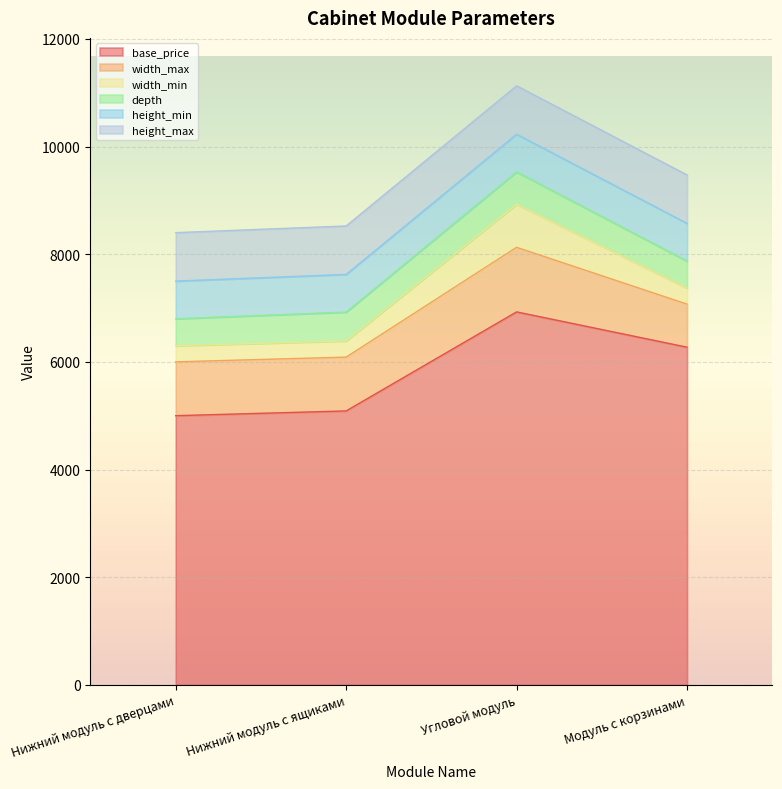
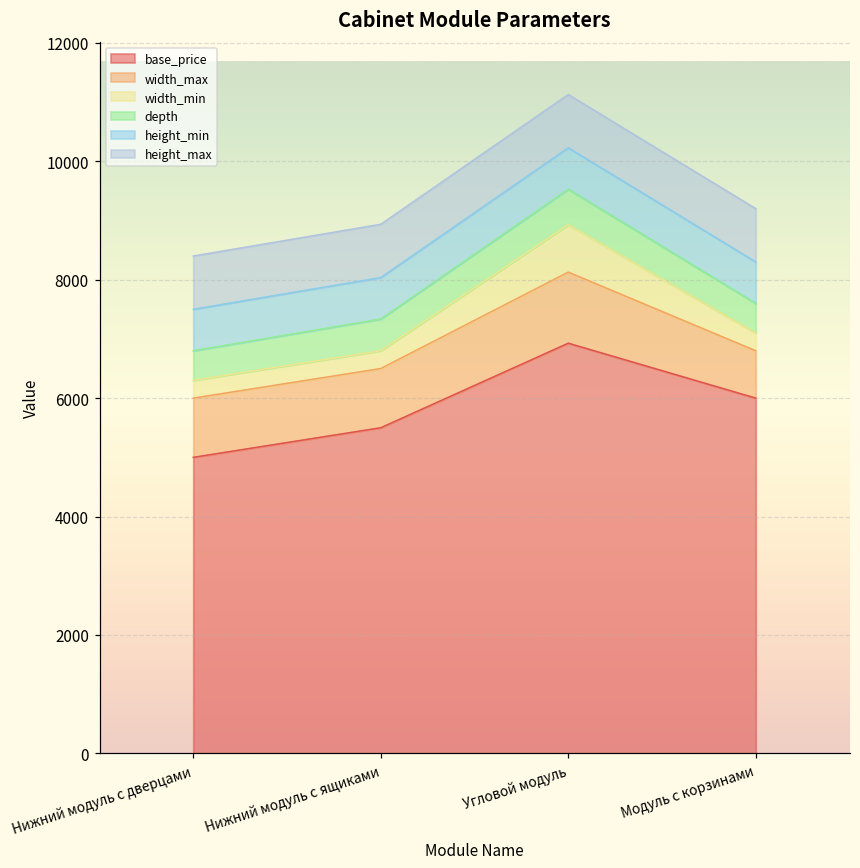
  {
    "base_price": {
      "Нижний модуль с дверцами": 5000,
-     "Нижний модуль с ящиками": 5100,
+     "Нижний модуль с ящиками": 5500,
      "Угловой модуль": 6900,
-     "Модуль с корзинами": 6300
+     "Модуль с корзинами": 6000
    },
    "width_max": {
      "Нижний модуль с дверцами": 1000,
      "Нижний модуль с ящиками": 1000,
      "Угловой модуль": 1200,
      "Модуль с корзинами": 800
    },
    "width_min": {
      "Нижний модуль с дверцами": 300,
      "Нижний модуль с ящиками": 300,
      "Угловой модуль": 800,
      "Модуль с корзинами": 300
    },
    "depth": {
      "Нижний модуль с дверцами": 500,
      "Нижний модуль с ящиками": 500,
      "Угловой модуль": 600,
      "Модуль с корзинами": 500
    }
  }
